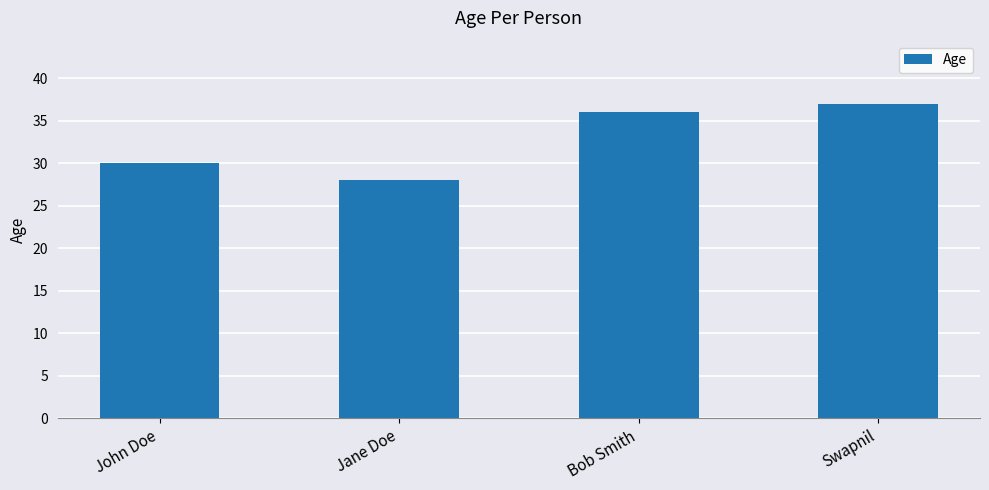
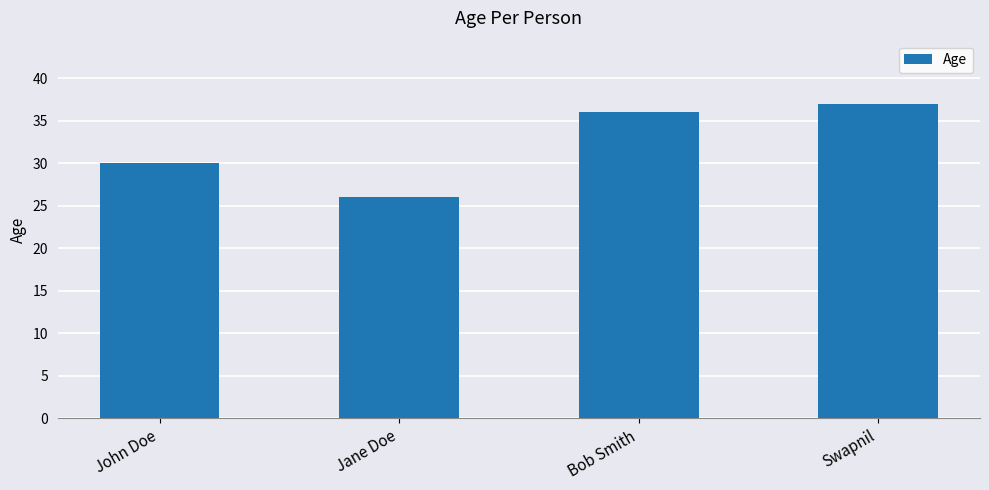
  {
    "John Doe": 30,
-   "Jane Doe": 28,
+   "Jane Doe": 26,
    "Bob Smith": 36,
    "Swapnil": 37
  }
